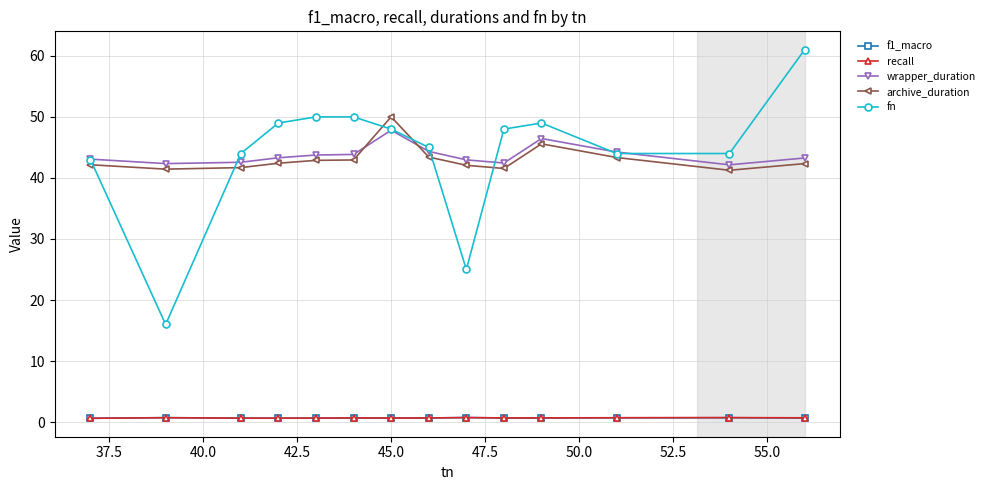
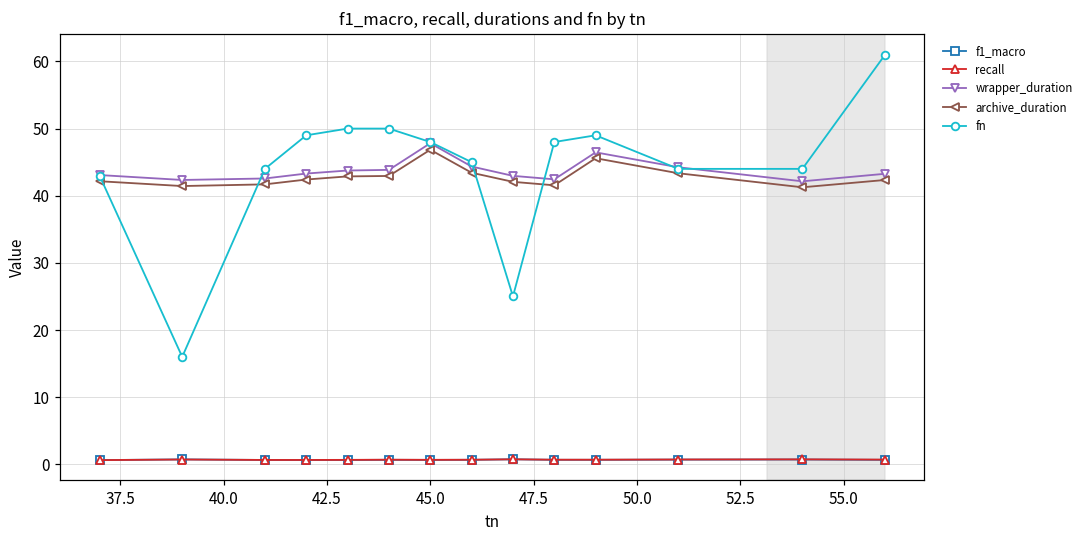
  {
    "recall": {
      "45.0": 1
    },
    "archive_duration": {
-     "45.0": 50
+     "45.0": 47
    }
  }
